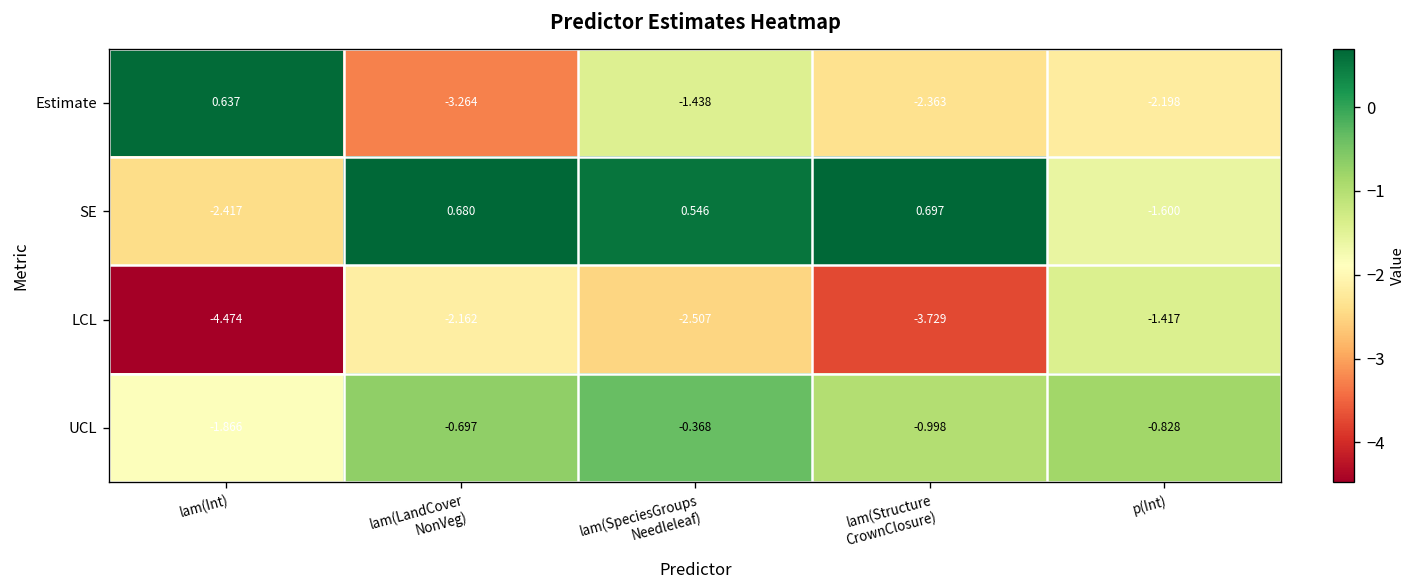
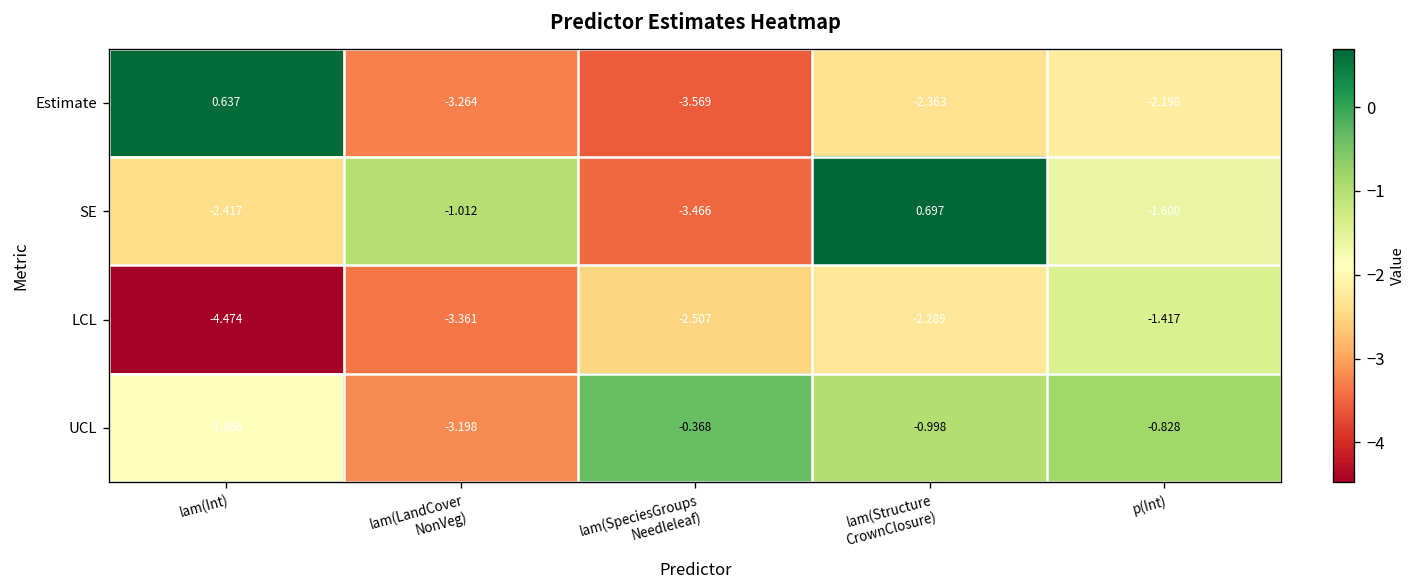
  {
    "Estimate": {
      "lam(Int)": 0.637,
      "lam(LandCover NonVeg)": -3.264,
-     "lam(SpeciesGroups Needleleaf)": -1.438,
+     "lam(SpeciesGroups Needleleaf)": -3.569,
      "lam(Structure CrownClosure)": -2.363,
      "p(Int)": -2.198
    },
    "SE": {
      "lam(Int)": -2.417,
-     "lam(LandCover NonVeg)": 0.680,
-     "lam(SpeciesGroups Needleleaf)": 0.546,
+     "lam(LandCover NonVeg)": -1.012,
+     "lam(SpeciesGroups Needleleaf)": -3.466,
      "lam(Structure CrownClosure)": 0.697,
      "p(Int)": -1.600
    },
    "LCL": {
      "lam(Int)": -4.474,
-     "lam(LandCover NonVeg)": -2.162,
+     "lam(LandCover NonVeg)": -3.361,
      "lam(SpeciesGroups Needleleaf)": -2.507,
-     "lam(Structure CrownClosure)": -3.729,
+     "lam(Structure CrownClosure)": -2.289,
      "p(Int)": -1.417
    },
    "UCL": {
      "lam(Int)": -1.866,
-     "lam(LandCover NonVeg)": -0.697,
+     "lam(LandCover NonVeg)": -3.198,
      "lam(SpeciesGroups Needleleaf)": -0.368,
      "lam(Structure CrownClosure)": -0.998,
      "p(Int)": -0.828
    }
  }
